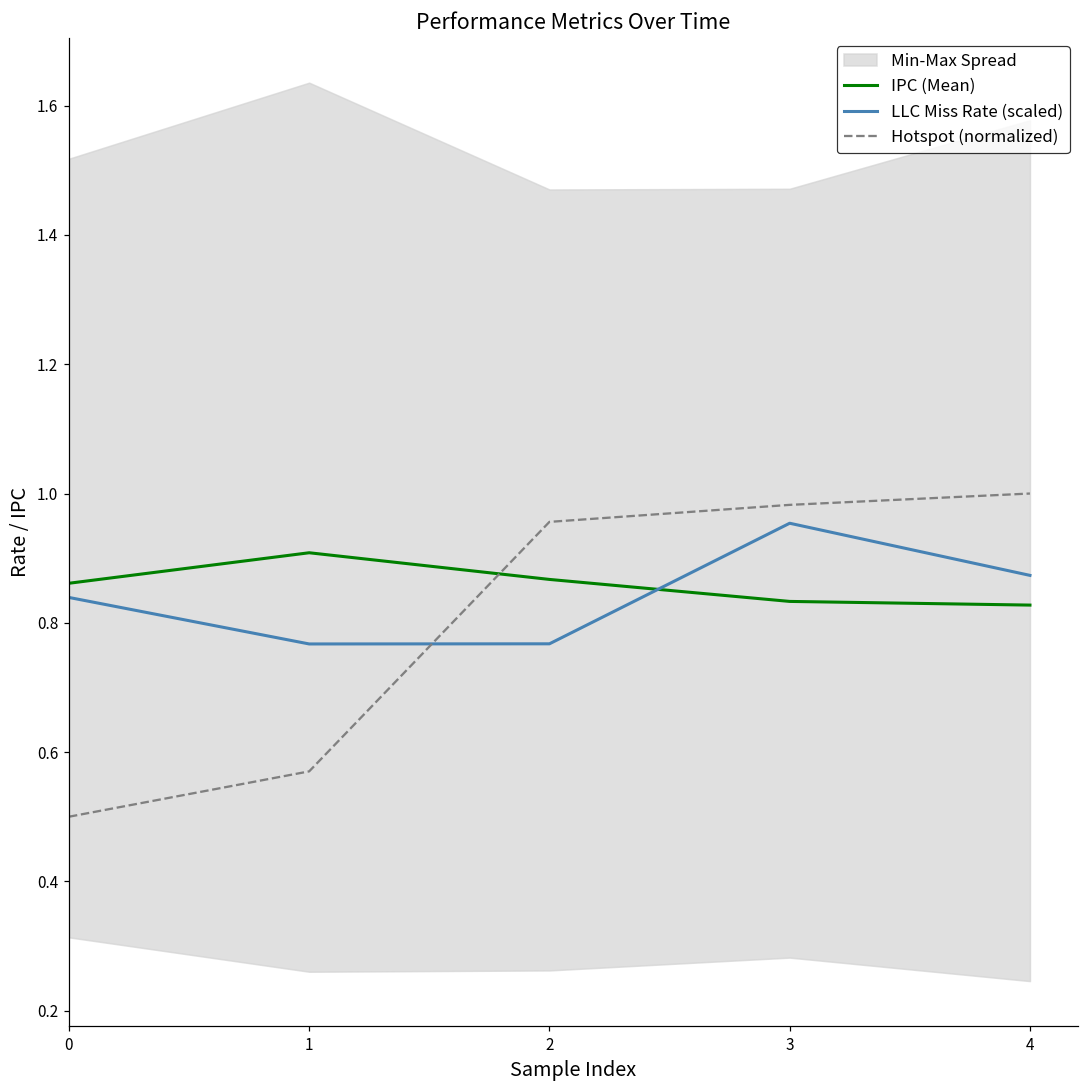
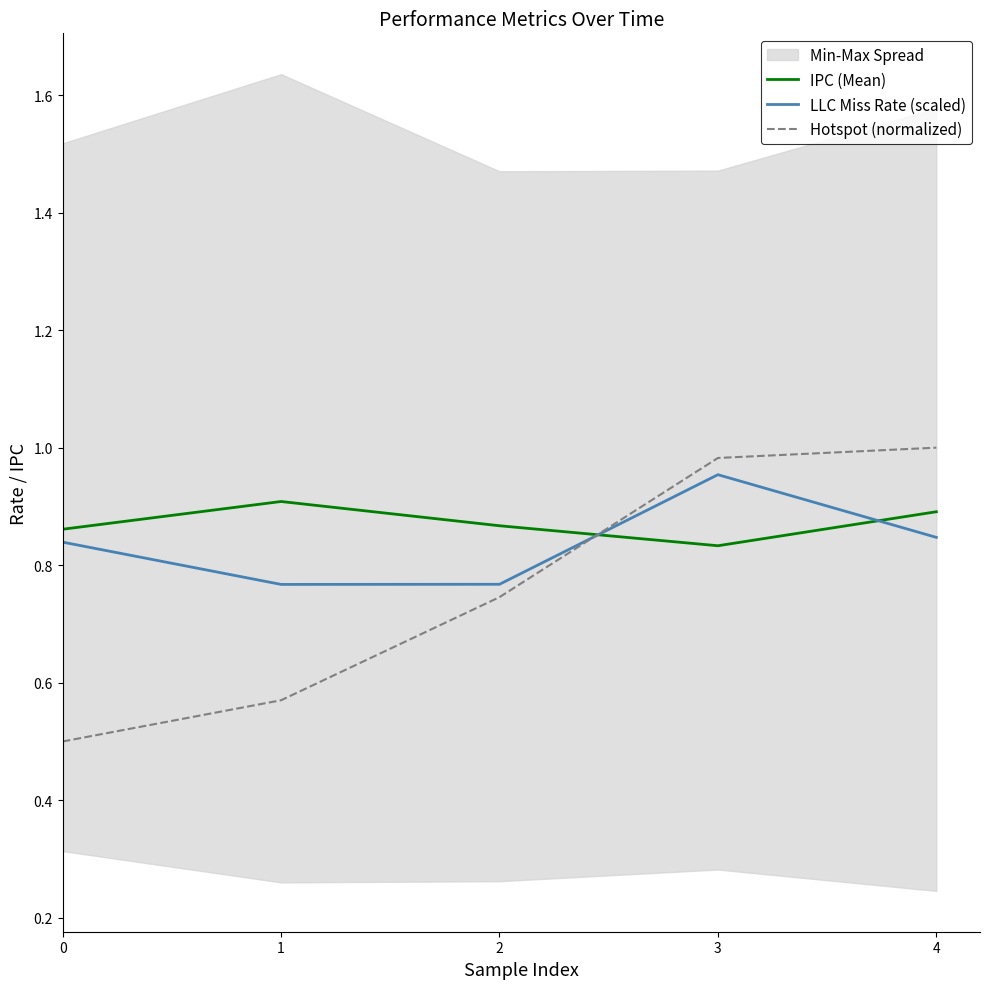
  {
    "IPC (Mean)": {
      "0": 0.86,
      "1": 0.91,
      "2": 0.87,
      "3": 0.83,
-     "4": 0.83
+     "4": 0.89
    },
    "LLC Miss Rate (scaled)": {
      "0": 0.84,
      "1": 0.77,
      "2": 0.77,
      "3": 0.95,
-     "4": 0.87
+     "4": 0.85
    },
    "Hotspot (normalized)": {
      "0": 0.50,
      "1": 0.57,
-     "2": 0.96,
+     "2": 0.75,
      "3": 0.98,
      "4": 1.00
    }
  }
